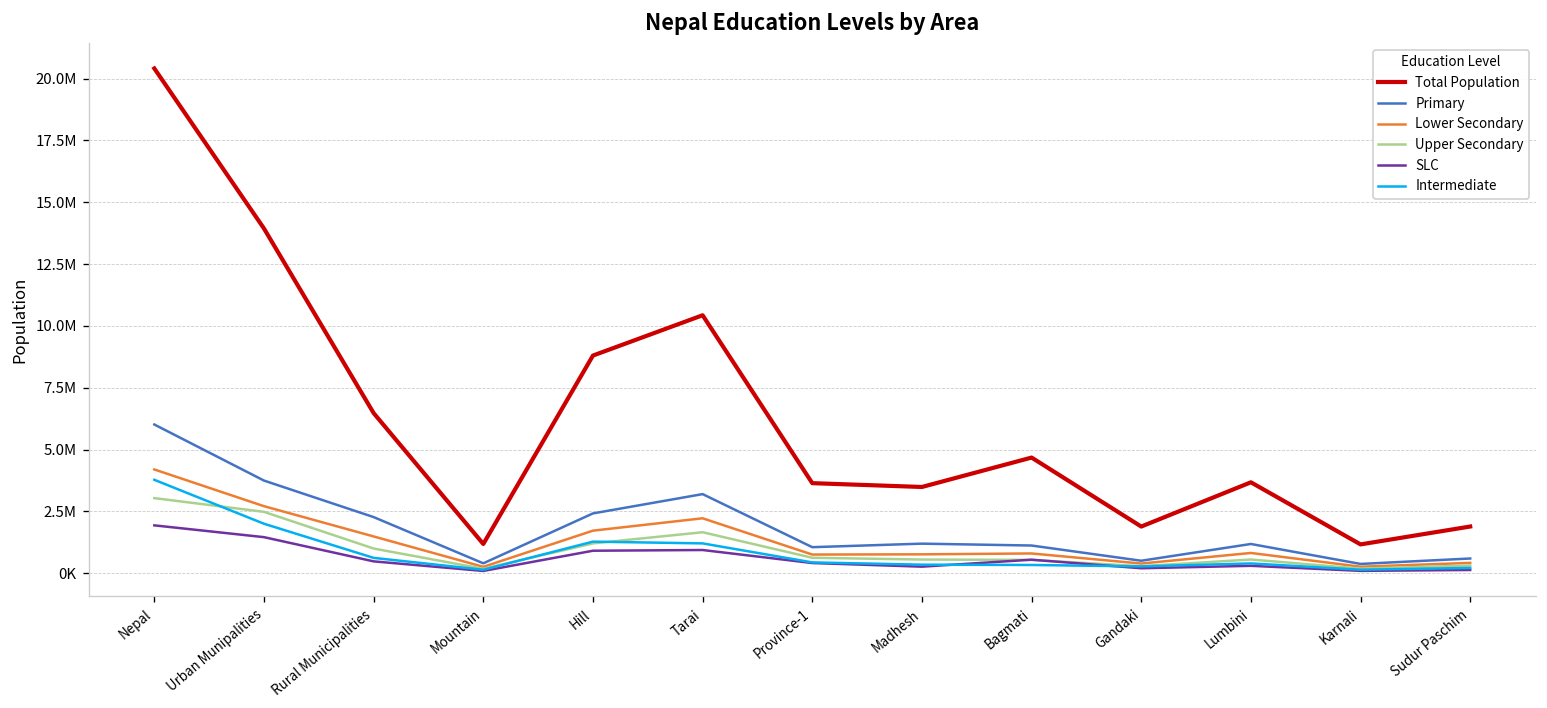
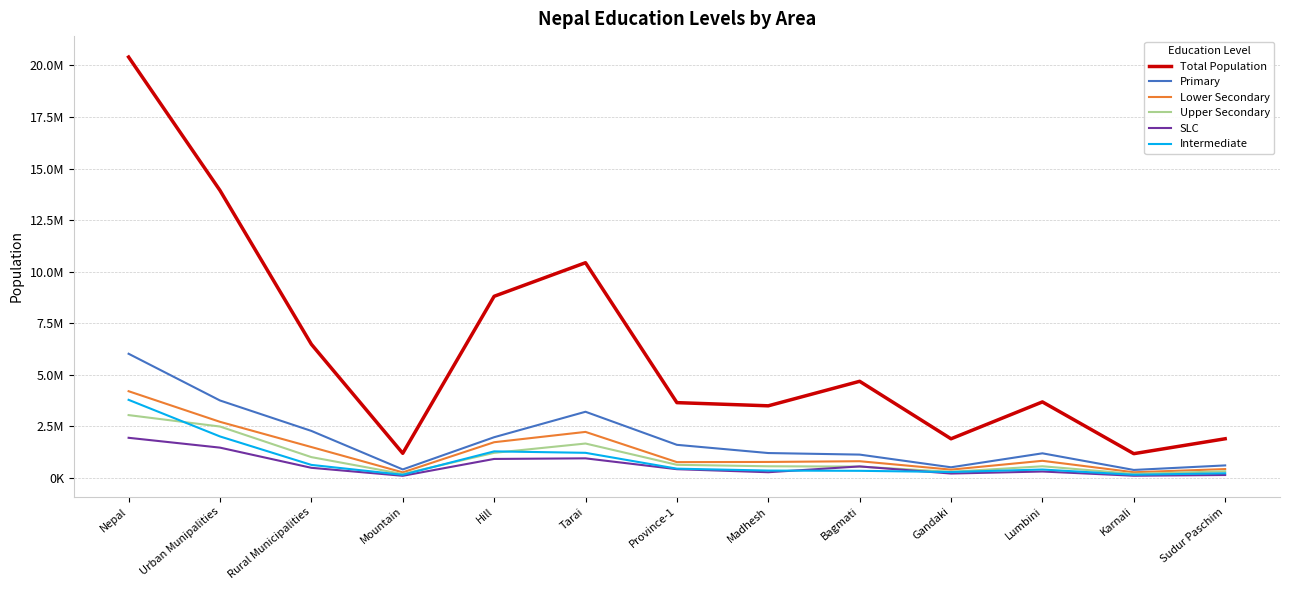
  {
    "Total Population": {
      "Nepal": 20400000,
      "Urban Munipalities": 13900000,
      "Rural Municipalities": 6500000,
      "Mountain": 1200000,
      "Hill": 8800000,
      "Tarai": 10400000,
      "Province-1": 3600000,
      "Madhesh": 3500000,
      "Bagmati": 4700000,
      "Gandaki": 1900000,
      "Lumbini": 3700000,
      "Karnali": 1200000,
      "Sudur Paschim": 1900000
    },
    "Primary": {
      "Nepal": 6000000,
      "Urban Munipalities": 3700000,
      "Rural Municipalities": 2300000,
      "Mountain": 400000,
-     "Hill": 2400000,
+     "Hill": 2000000,
      "Tarai": 3200000,
-     "Province-1": 1100000,
+     "Province-1": 1600000,
      "Madhesh": 1200000,
      "Bagmati": 1100000,
      "Lumbini": 1200000,
      "Sudur Paschim": 600000
    },
    "Lower Secondary": {
      "Nepal": 4200000,
      "Urban Munipalities": 2700000,
      "Rural Municipalities": 1500000,
      "Hill": 1700000,
      "Tarai": 2200000,
      "Province-1": 800000,
      "Madhesh": 800000,
      "Bagmati": 800000,
      "Lumbini": 800000
    },
    "Upper Secondary": {
      "Nepal": 3000000,
      "Urban Munipalities": 2500000,
      "Rural Municipalities": 1000000,
      "Tarai": 1700000,
      "Province-1": 600000,
      "Madhesh": 600000,
      "Lumbini": 600000
    },
    "SLC": {
      "Nepal": 1900000,
      "Urban Munipalities": 1500000,
      "Rural Municipalities": 500000,
      "Hill": 900000,
      "Tarai": 900000
    },
    "Intermediate": {
      "Nepal": 3800000,
      "Urban Munipalities": 2000000,
      "Rural Municipalities": 600000,
      "Tarai": 1200000,
      "Bagmati": 300000
    }
  }
